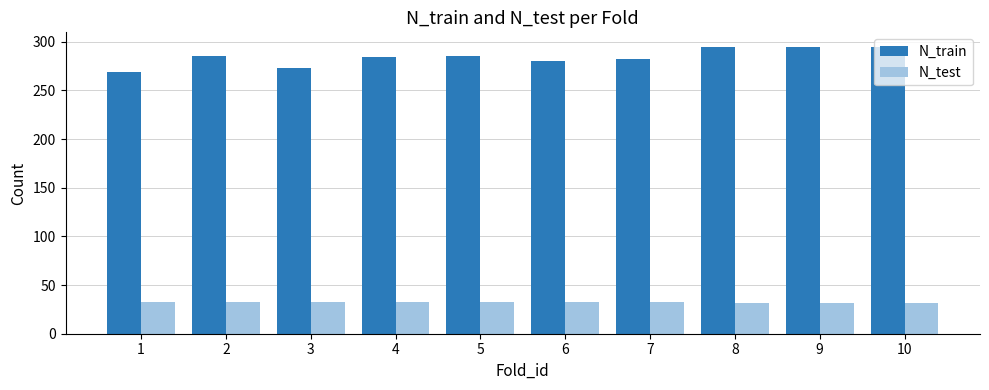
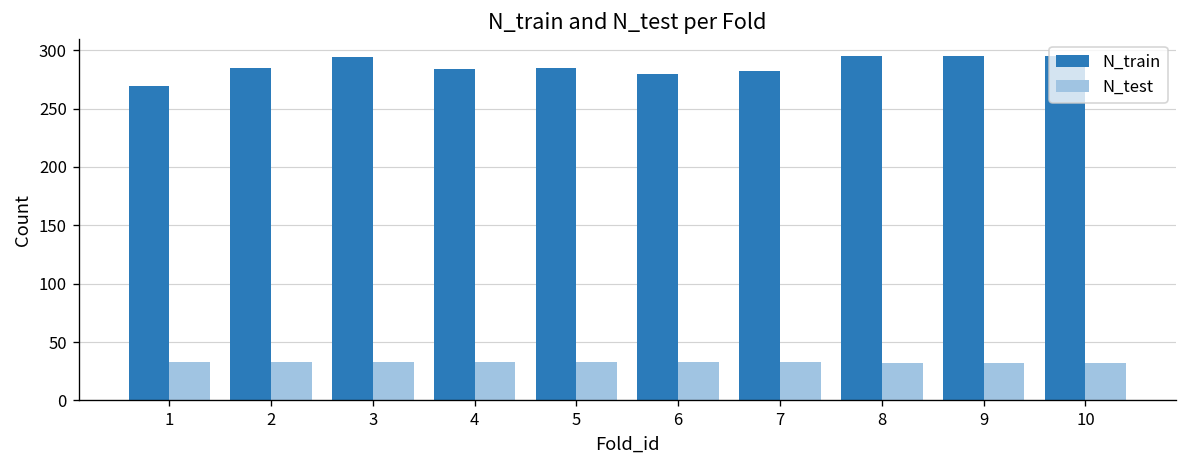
  {
    "N_train": {
      "1": 270,
      "2": 290,
-     "3": 270,
+     "3": 290,
      "4": 280,
      "5": 290,
      "6": 280,
      "7": 280,
      "8": 300,
      "9": 300
    },
    "N_test": {
      "1": 30,
      "2": 30,
      "3": 30,
      "4": 30,
      "5": 30,
      "6": 30,
      "7": 30,
      "8": 30,
      "9": 30,
      "10": 30
    }
  }
